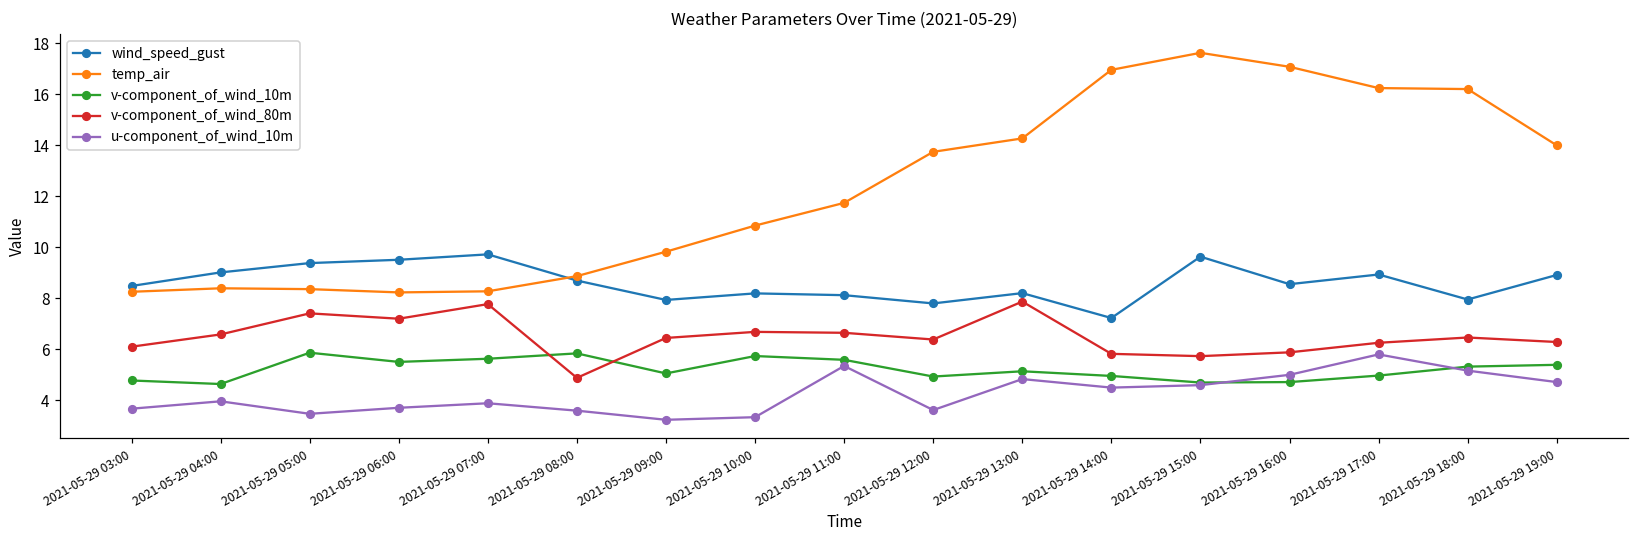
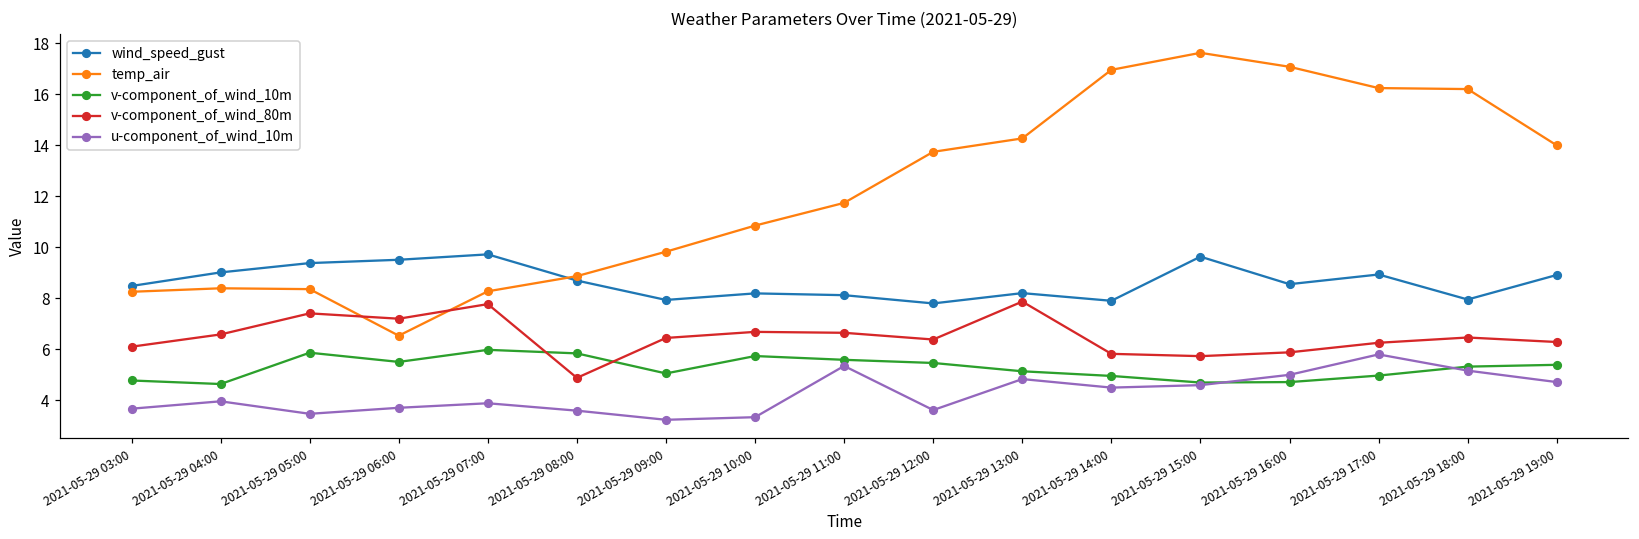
  {
    "wind_speed_gust": {
      "2021-05-29 03:00": 8.5,
      "2021-05-29 04:00": 9.0,
      "2021-05-29 05:00": 9.4,
      "2021-05-29 06:00": 9.5,
      "2021-05-29 07:00": 9.7,
      "2021-05-29 08:00": 8.7,
      "2021-05-29 09:00": 7.9,
      "2021-05-29 10:00": 8.2,
      "2021-05-29 11:00": 8.1,
      "2021-05-29 12:00": 7.8,
      "2021-05-29 13:00": 8.2,
-     "2021-05-29 14:00": 7.2,
+     "2021-05-29 14:00": 7.9,
      "2021-05-29 15:00": 9.6,
      "2021-05-29 16:00": 8.6,
      "2021-05-29 17:00": 8.9,
      "2021-05-29 18:00": 7.9,
      "2021-05-29 19:00": 8.9
    },
    "temp_air": {
      "2021-05-29 03:00": 8.3,
      "2021-05-29 04:00": 8.4,
      "2021-05-29 05:00": 8.4,
-     "2021-05-29 06:00": 8.2,
+     "2021-05-29 06:00": 6.5,
      "2021-05-29 07:00": 8.3,
      "2021-05-29 08:00": 8.9,
      "2021-05-29 09:00": 9.8,
      "2021-05-29 10:00": 10.8,
      "2021-05-29 11:00": 11.7,
      "2021-05-29 12:00": 13.7,
      "2021-05-29 13:00": 14.3,
      "2021-05-29 14:00": 16.9,
      "2021-05-29 15:00": 17.6,
      "2021-05-29 16:00": 17.1,
      "2021-05-29 17:00": 16.2,
      "2021-05-29 18:00": 16.2,
      "2021-05-29 19:00": 14.0
    },
    "v-component_of_wind_10m": {
      "2021-05-29 03:00": 4.8,
      "2021-05-29 04:00": 4.6,
      "2021-05-29 05:00": 5.9,
      "2021-05-29 06:00": 5.5,
-     "2021-05-29 07:00": 5.6,
+     "2021-05-29 07:00": 6.0,
      "2021-05-29 08:00": 5.8,
      "2021-05-29 09:00": 5.1,
      "2021-05-29 10:00": 5.7,
      "2021-05-29 11:00": 5.6,
-     "2021-05-29 12:00": 4.9,
+     "2021-05-29 12:00": 5.5,
      "2021-05-29 13:00": 5.1,
      "2021-05-29 14:00": 5.0,
      "2021-05-29 16:00": 4.7,
      "2021-05-29 17:00": 5.0,
      "2021-05-29 18:00": 5.3,
      "2021-05-29 19:00": 5.4
    },
    "v-component_of_wind_80m": {
      "2021-05-29 03:00": 6.1,
      "2021-05-29 04:00": 6.6,
      "2021-05-29 05:00": 7.4,
      "2021-05-29 06:00": 7.2,
      "2021-05-29 07:00": 7.8,
      "2021-05-29 08:00": 4.9,
      "2021-05-29 09:00": 6.4,
      "2021-05-29 10:00": 6.7,
      "2021-05-29 11:00": 6.6,
      "2021-05-29 12:00": 6.4,
      "2021-05-29 13:00": 7.9,
      "2021-05-29 14:00": 5.8,
      "2021-05-29 15:00": 5.7,
      "2021-05-29 16:00": 5.9,
      "2021-05-29 17:00": 6.3,
      "2021-05-29 18:00": 6.5,
      "2021-05-29 19:00": 6.3
    },
    "u-component_of_wind_10m": {
      "2021-05-29 03:00": 3.7,
      "2021-05-29 04:00": 4.0,
      "2021-05-29 05:00": 3.5,
      "2021-05-29 06:00": 3.7,
      "2021-05-29 07:00": 3.9,
      "2021-05-29 08:00": 3.6,
      "2021-05-29 09:00": 3.2,
      "2021-05-29 10:00": 3.3,
      "2021-05-29 11:00": 5.3,
      "2021-05-29 12:00": 3.6,
      "2021-05-29 13:00": 4.8,
      "2021-05-29 14:00": 4.5,
      "2021-05-29 16:00": 5.0,
      "2021-05-29 17:00": 5.8,
      "2021-05-29 18:00": 5.2,
      "2021-05-29 19:00": 4.7
    }
  }
